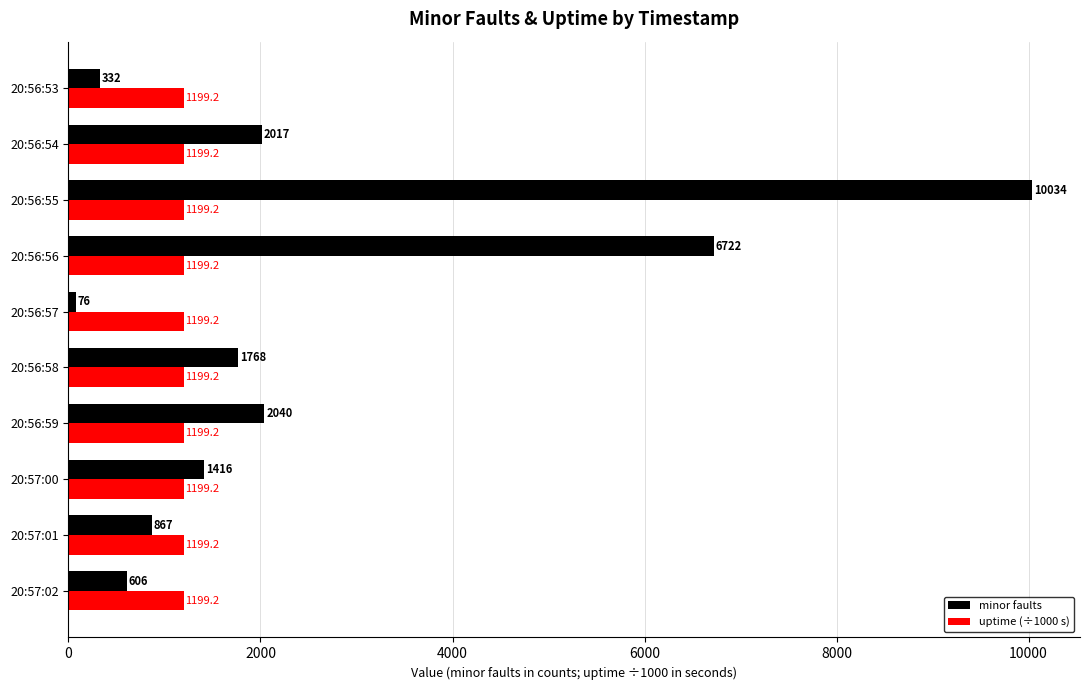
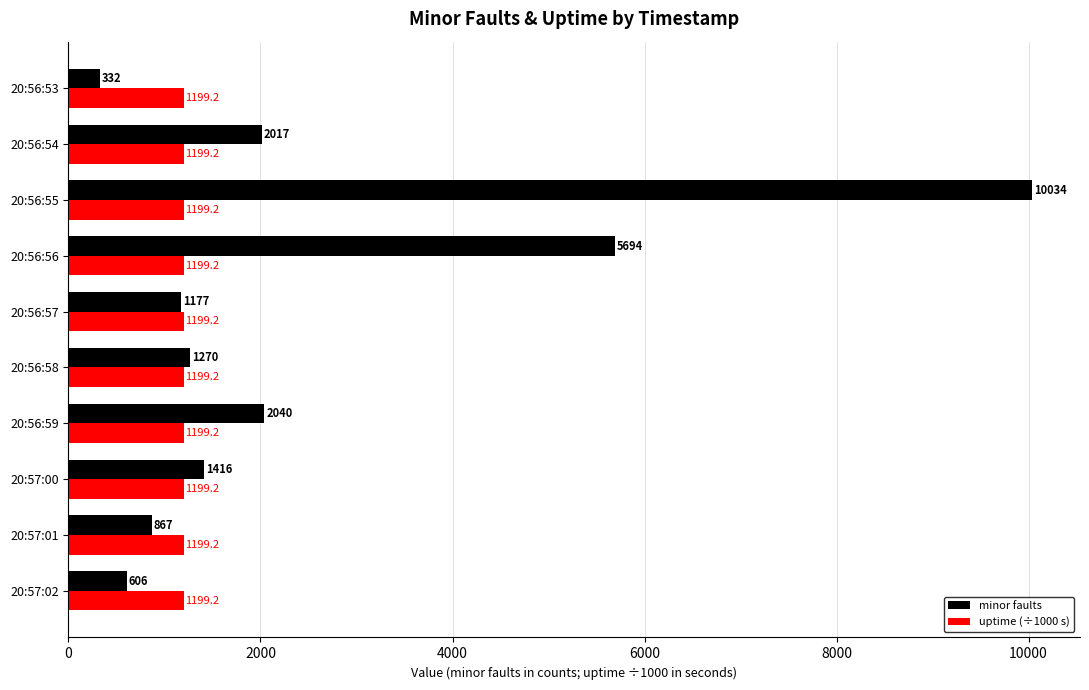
  {
    "minor faults": {
      "20:56:53": 332,
      "20:56:54": 2017,
      "20:56:55": 10034,
-     "20:56:56": 6722,
-     "20:56:57": 76,
-     "20:56:58": 1768,
+     "20:56:56": 5694,
+     "20:56:57": 1177,
+     "20:56:58": 1270,
      "20:56:59": 2040,
      "20:57:00": 1416,
      "20:57:01": 867,
      "20:57:02": 606
    },
    "uptime (÷1000 s)": {
      "20:56:53": 1199.2,
      "20:56:54": 1199.2,
      "20:56:55": 1199.2,
      "20:56:56": 1199.2,
      "20:56:57": 1199.2,
      "20:56:58": 1199.2,
      "20:56:59": 1199.2,
      "20:57:00": 1199.2,
      "20:57:01": 1199.2,
      "20:57:02": 1199.2
    }
  }
